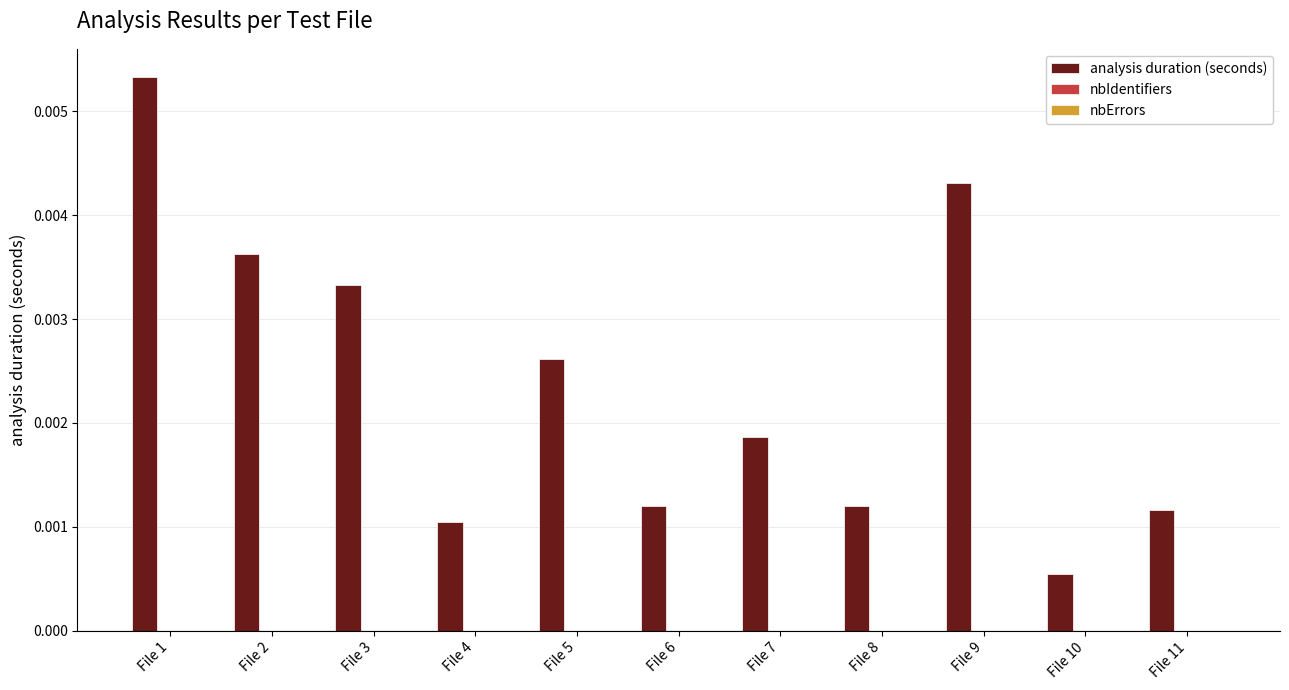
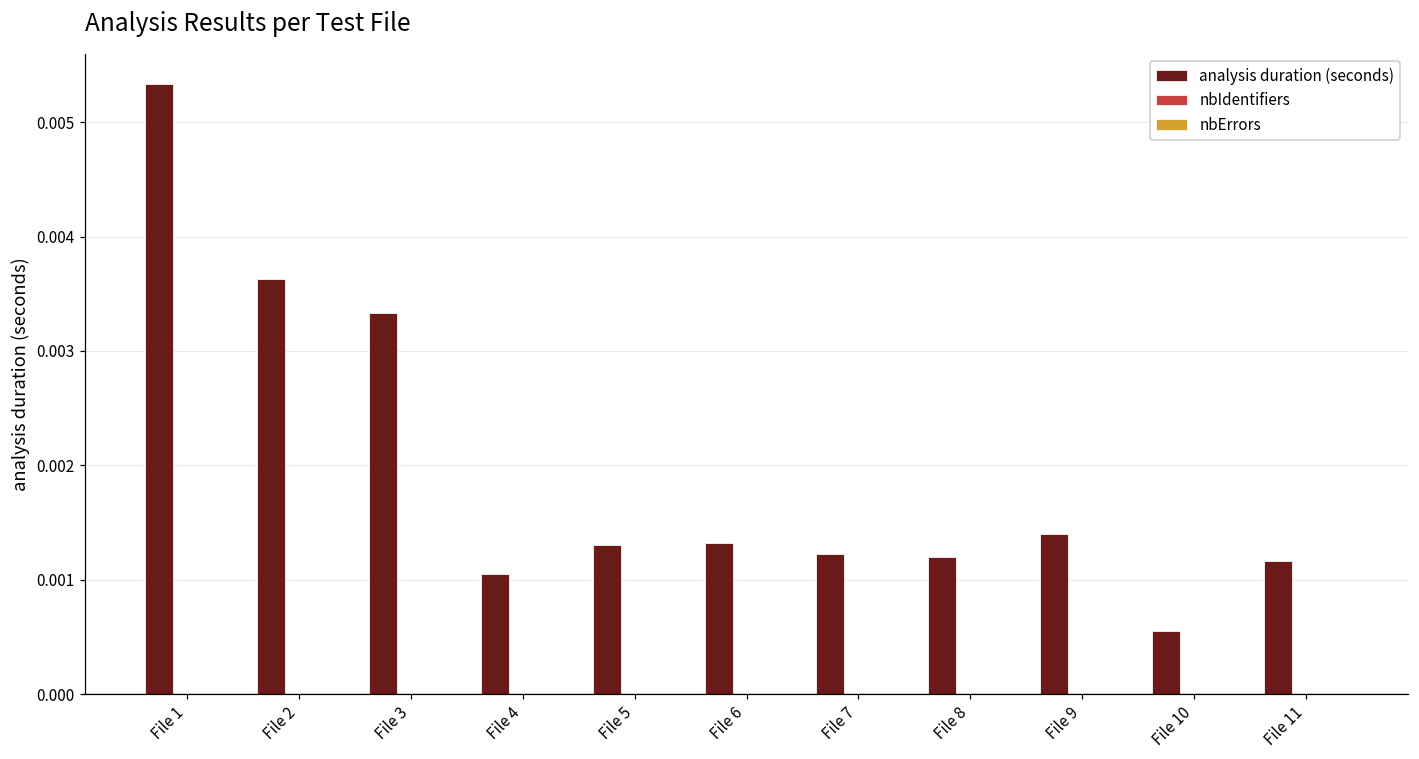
  {
    "analysis duration (seconds)": {
      "File 1": 0.00533,
      "File 2": 0.00363,
      "File 3": 0.00333,
      "File 4": 0.00105,
-     "File 5": 0.00262,
-     "File 6": 0.00120,
-     "File 7": 0.00187,
+     "File 5": 0.00130,
+     "File 6": 0.00132,
+     "File 7": 0.00122,
      "File 8": 0.00120,
-     "File 9": 0.00430,
+     "File 9": 0.00139,
      "File 10": 0.00055,
      "File 11": 0.00116
    },
    "nbIdentifiers": {
      "File 1": 0.00000,
      "File 2": 0.00000,
      "File 3": 0.00000,
      "File 4": 0.00000,
      "File 5": 0.00000,
      "File 6": 0.00000,
      "File 7": 0.00000,
      "File 8": 0.00000,
      "File 9": 0.00000,
      "File 10": 0.00000,
      "File 11": 0.00000
    },
    "nbErrors": {
      "File 1": 0.00000,
      "File 2": 0.00000,
      "File 3": 0.00000,
      "File 4": 0.00000,
      "File 5": 0.00000,
      "File 6": 0.00000,
      "File 7": 0.00000,
      "File 8": 0.00000,
      "File 9": 0.00000,
      "File 10": 0.00000,
      "File 11": 0.00000
    }
  }
